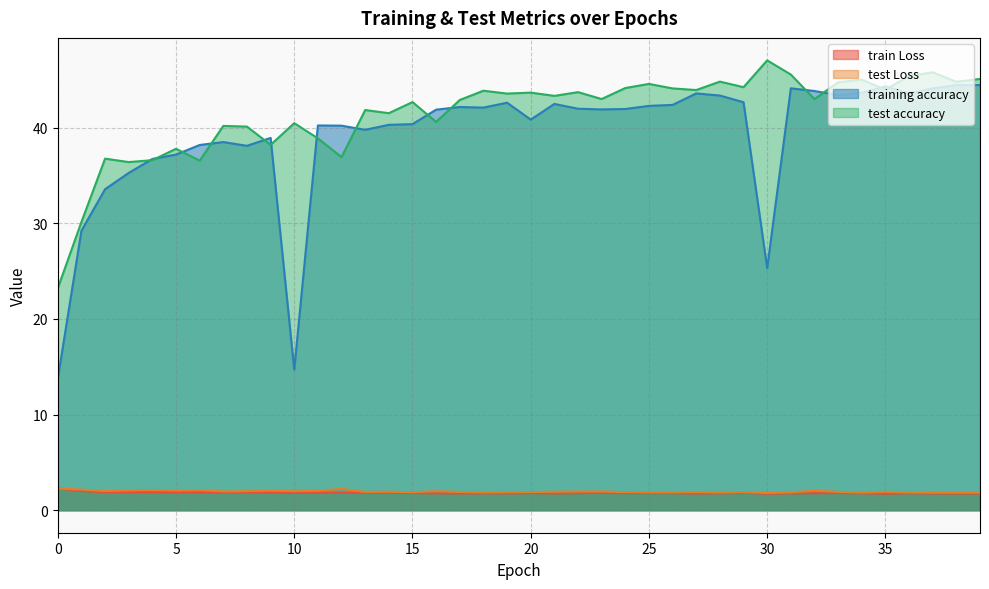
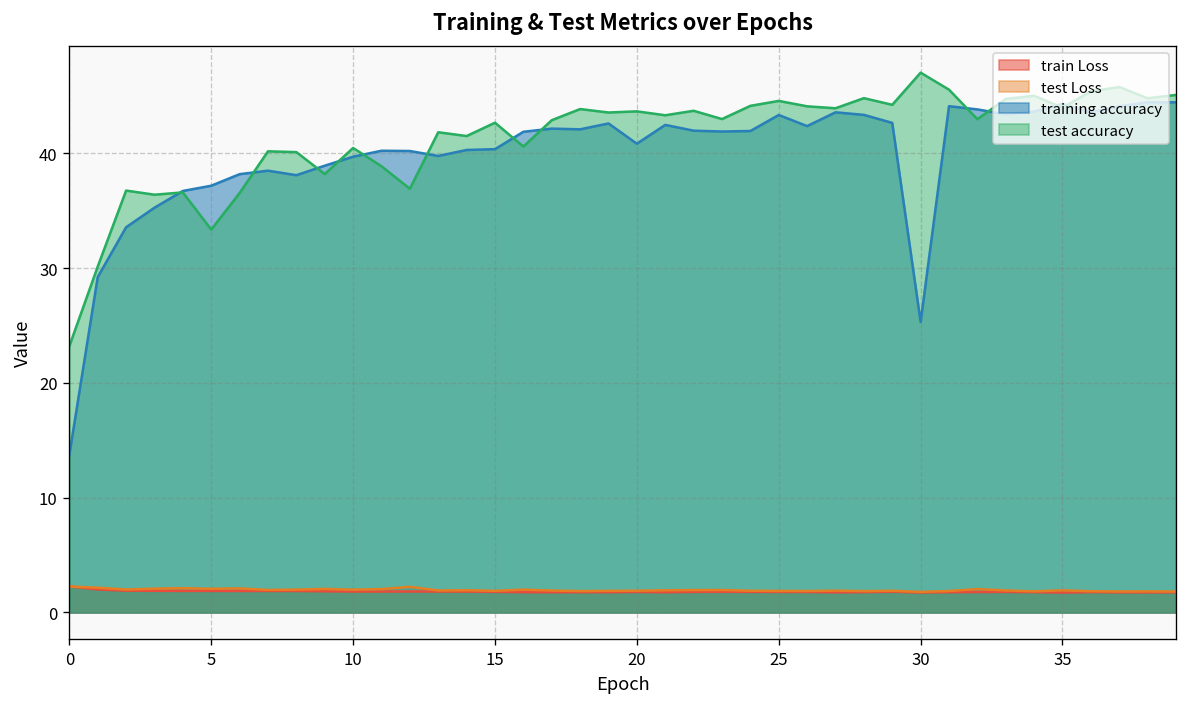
  {
    "training accuracy": {
      "0": 14,
      "5": 37,
-     "10": 15,
+     "10": 40,
      "15": 40,
      "20": 41,
-     "25": 42,
+     "25": 43,
      "30": 25
    },
    "test accuracy": {
      "0": 23,
-     "5": 38,
+     "5": 33,
      "10": 40,
      "15": 43,
      "20": 44,
      "25": 45,
      "30": 47
    }
  }
